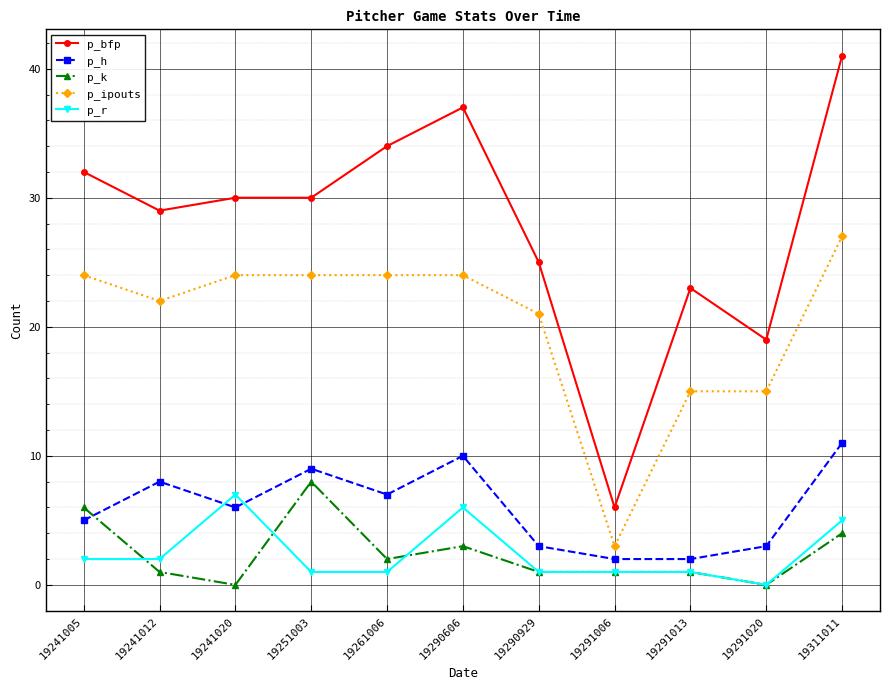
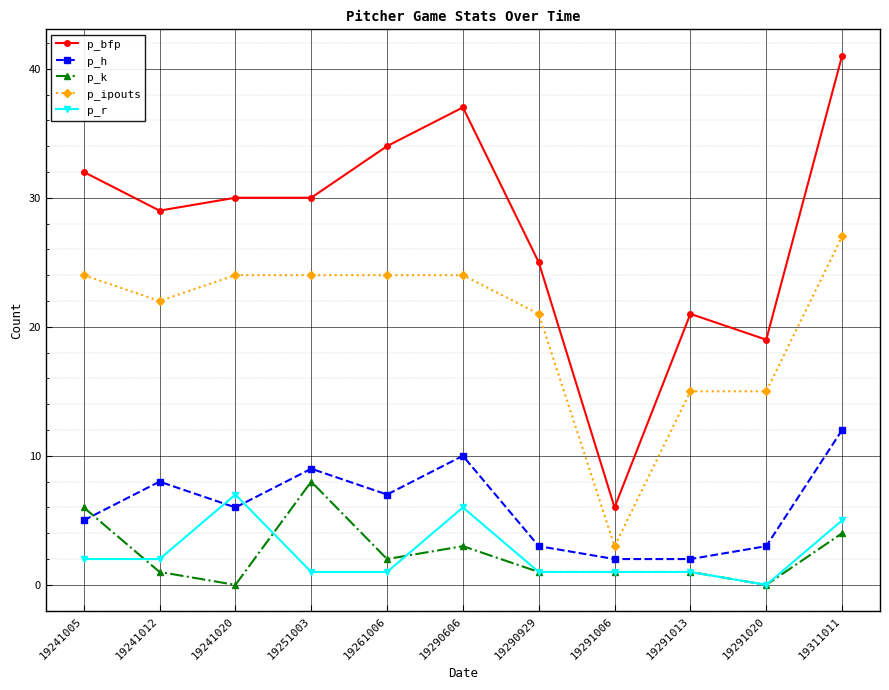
  {
    "p_bfp": {
      "19241005": 32,
      "19241012": 29,
      "19241020": 30,
      "19251003": 30,
      "19261006": 34,
      "19290606": 37,
      "19290929": 25,
      "19291006": 6,
-     "19291013": 23,
+     "19291013": 21,
      "19291020": 19,
      "19311011": 41
    },
    "p_h": {
      "19241005": 5,
      "19241012": 8,
      "19241020": 6,
      "19251003": 9,
      "19261006": 7,
      "19290606": 10,
      "19290929": 3,
      "19291006": 2,
      "19291013": 2,
      "19291020": 3,
-     "19311011": 11
+     "19311011": 12
    },
    "p_k": {
      "19241005": 6,
      "19241012": 1,
      "19241020": 0,
      "19251003": 8,
      "19261006": 2,
      "19290606": 3,
      "19311011": 4
    },
    "p_ipouts": {
      "19241005": 24,
      "19241012": 22,
      "19241020": 24,
      "19251003": 24,
      "19261006": 24,
      "19290606": 24,
      "19290929": 21,
      "19291006": 3,
      "19291013": 15,
      "19291020": 15,
      "19311011": 27
    },
    "p_r": {
      "19241005": 2,
      "19241012": 2,
      "19241020": 7,
      "19251003": 1,
      "19261006": 1,
      "19290606": 6,
      "19311011": 5
    }
  }
